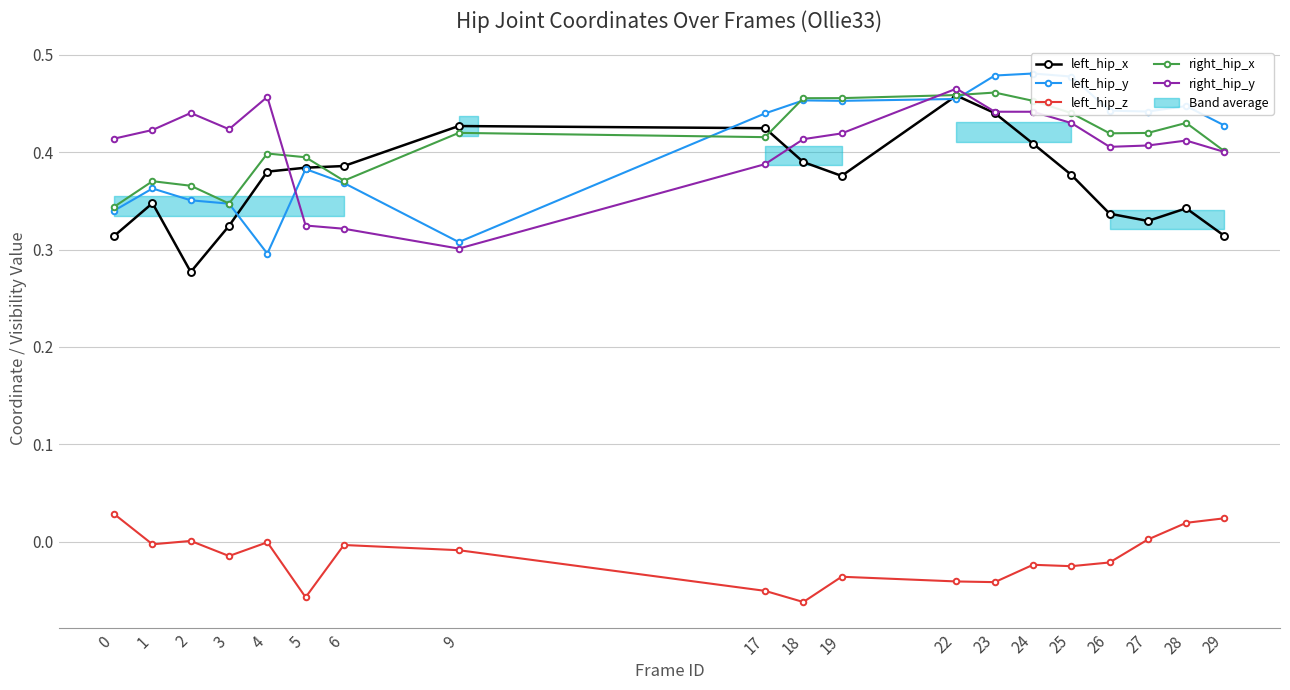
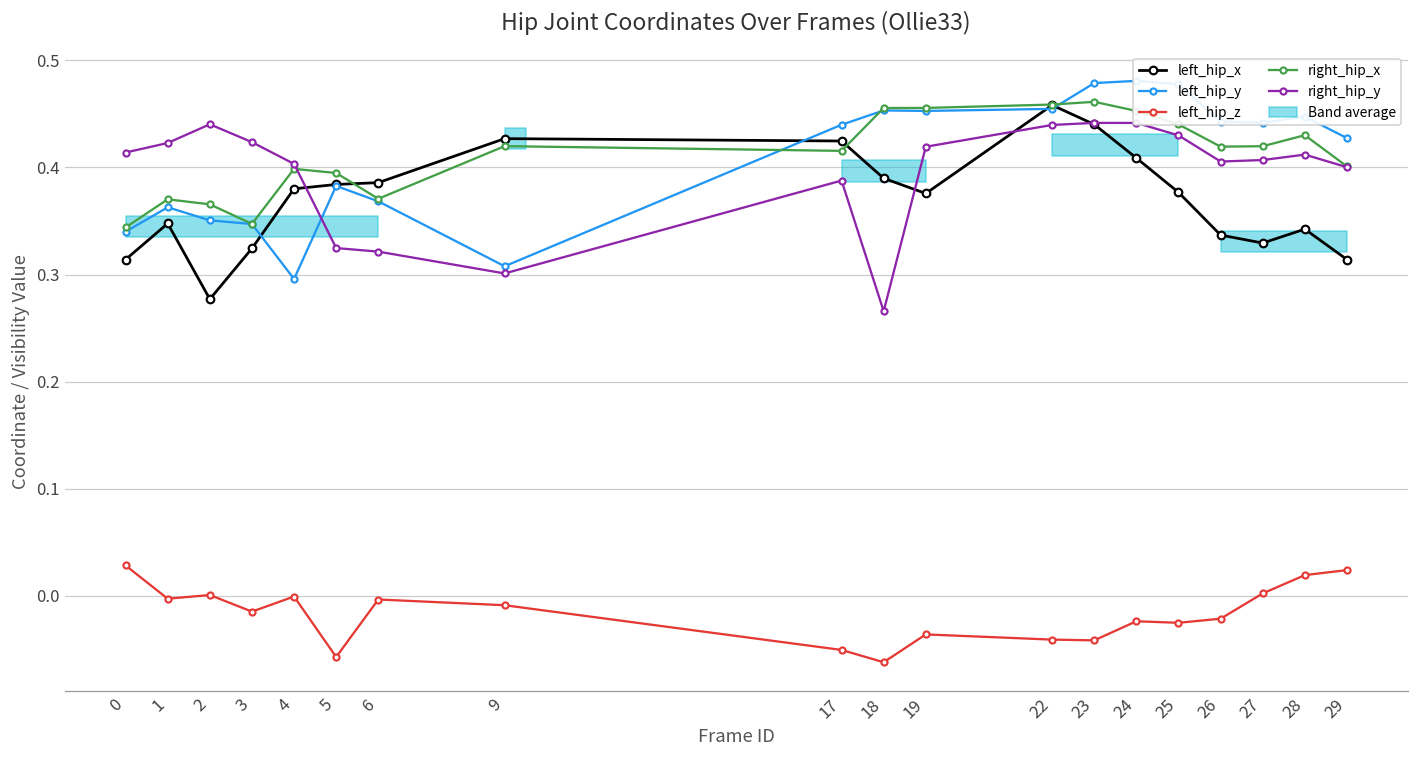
  {
    "left_hip_x": {
      "0": 0.31,
      "1": 0.35,
      "2": 0.28,
      "3": 0.32,
      "4": 0.38,
      "6": 0.39,
      "9": 0.43,
      "17": 0.42,
      "18": 0.39,
      "19": 0.38,
      "24": 0.41,
      "25": 0.38,
      "26": 0.34,
      "27": 0.33,
      "28": 0.34,
      "29": 0.31
    },
    "left_hip_z": {
      "0": 0.03,
      "1": 0.00,
      "2": 0.00,
      "3": -0.01,
      "4": 0.00,
      "5": -0.06,
      "6": 0.00,
      "9": -0.01,
      "17": -0.05,
      "18": -0.06,
      "19": -0.04,
      "22": -0.04,
      "23": -0.04,
      "24": -0.02,
      "25": -0.03,
      "26": -0.02,
      "27": 0.00,
      "28": 0.02,
      "29": 0.02
    },
    "right_hip_x": {
      "0": 0.34,
      "1": 0.37,
      "2": 0.37,
      "4": 0.40,
      "5": 0.39,
      "9": 0.42,
      "17": 0.42,
      "19": 0.46,
      "23": 0.46,
      "26": 0.42,
      "27": 0.42,
      "28": 0.43
    },
    "right_hip_y": {
      "0": 0.41,
      "1": 0.42,
      "2": 0.44,
      "3": 0.42,
-     "4": 0.46,
+     "4": 0.40,
      "5": 0.32,
      "6": 0.32,
      "9": 0.30,
      "17": 0.39,
-     "18": 0.41,
+     "18": 0.27,
      "19": 0.42,
-     "22": 0.47,
+     "22": 0.44,
      "26": 0.41,
      "27": 0.41,
      "28": 0.41
    }
  }
